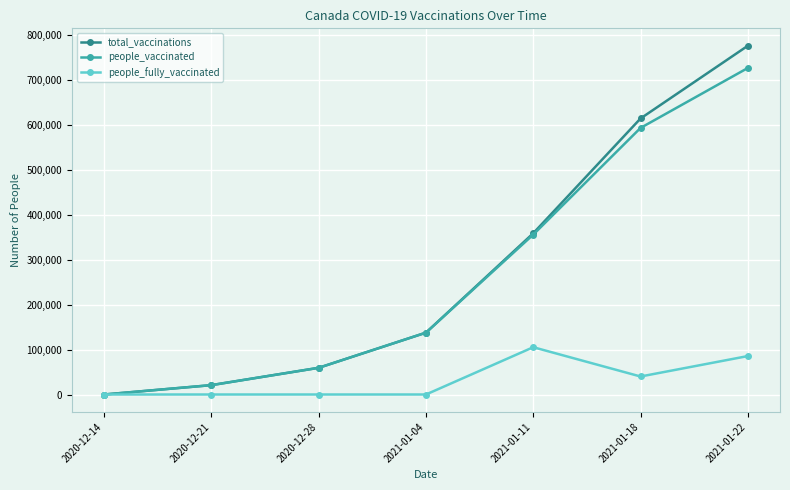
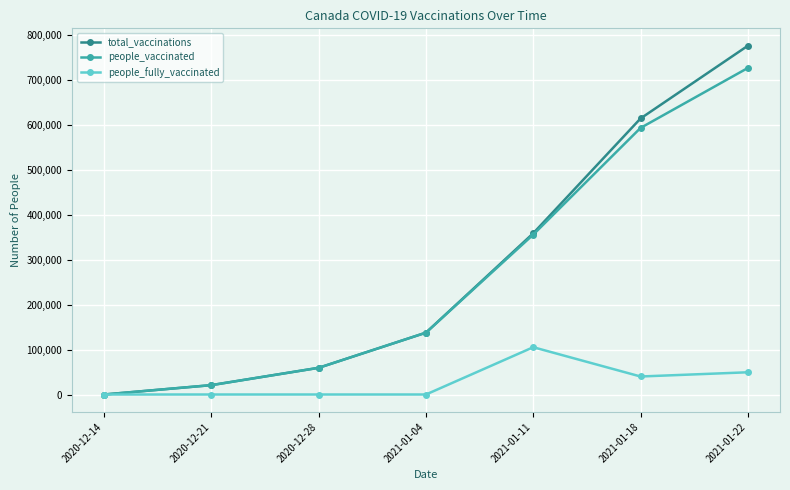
  {
    "people_fully_vaccinated": {
      "2020-12-21": "0",
      "2020-12-28": "0",
      "2021-01-04": "0",
      "2021-01-11": "110,000",
      "2021-01-18": "40,000",
-     "2021-01-22": "90,000"
+     "2021-01-22": "50,000"
    }
  }
